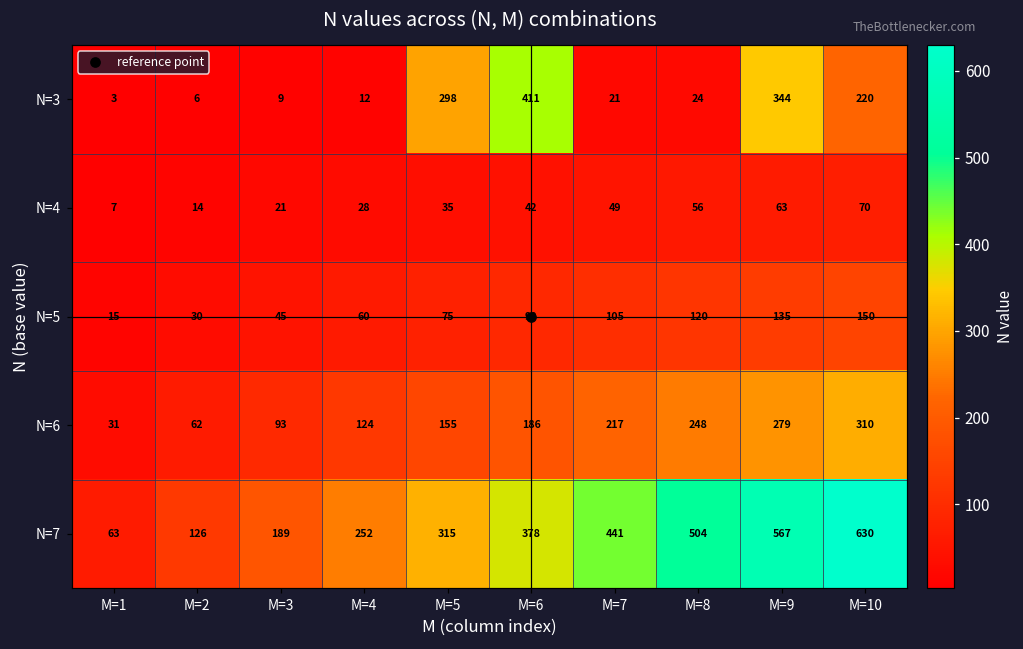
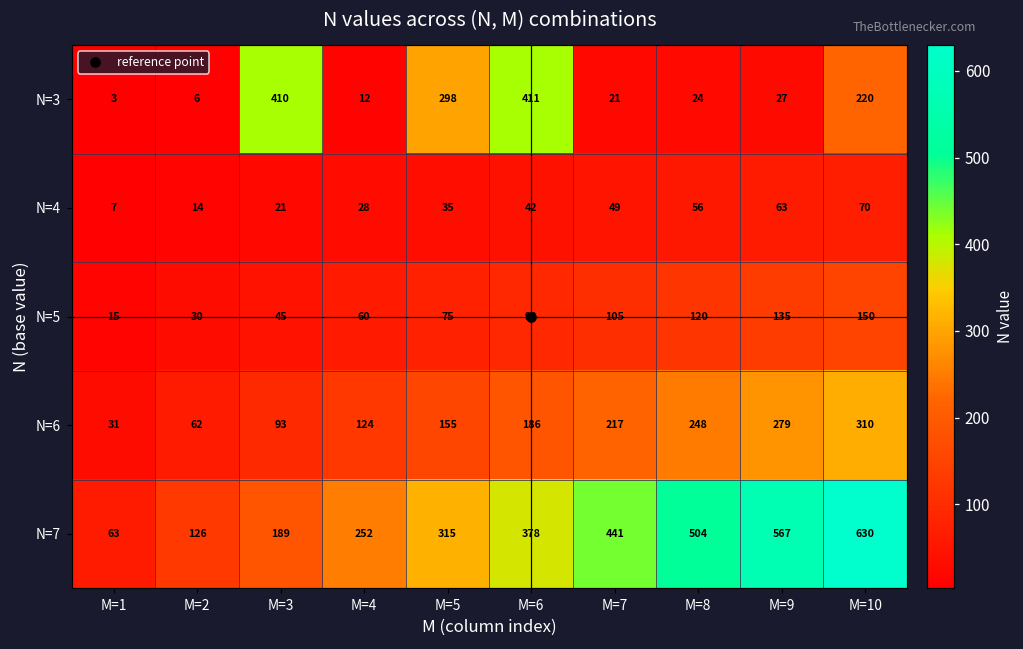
  {
    "N=3": {
      "M=1": 3,
      "M=2": 6,
-     "M=3": 9,
+     "M=3": 410,
      "M=4": 12,
      "M=5": 298,
      "M=6": 411,
      "M=7": 21,
      "M=8": 24,
-     "M=9": 344,
+     "M=9": 27,
      "M=10": 220
    },
    "N=4": {
      "M=1": 7,
      "M=2": 14,
      "M=3": 21,
      "M=4": 28,
      "M=5": 35,
      "M=6": 42,
      "M=7": 49,
      "M=8": 56,
      "M=9": 63,
      "M=10": 70
    },
    "N=5": {
      "M=1": 15,
      "M=2": 30,
      "M=3": 45,
      "M=4": 60,
      "M=5": 75,
      "M=7": 105,
      "M=8": 120,
      "M=9": 135,
      "M=10": 150
    },
    "N=6": {
      "M=1": 31,
      "M=2": 62,
      "M=3": 93,
      "M=4": 124,
      "M=5": 155,
      "M=6": 186,
      "M=7": 217,
      "M=8": 248,
      "M=9": 279,
      "M=10": 310
    },
    "N=7": {
      "M=1": 63,
      "M=2": 126,
      "M=3": 189,
      "M=4": 252,
      "M=5": 315,
      "M=6": 378,
      "M=7": 441,
      "M=8": 504,
      "M=9": 567,
      "M=10": 630
    }
  }
